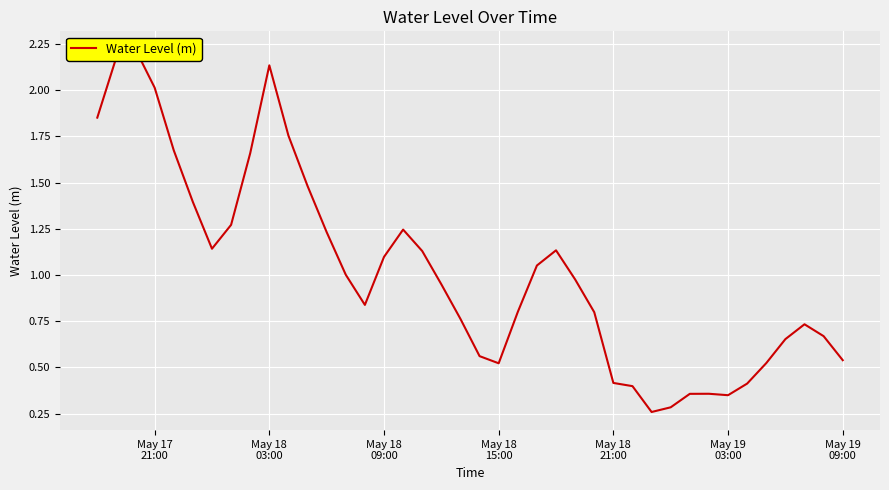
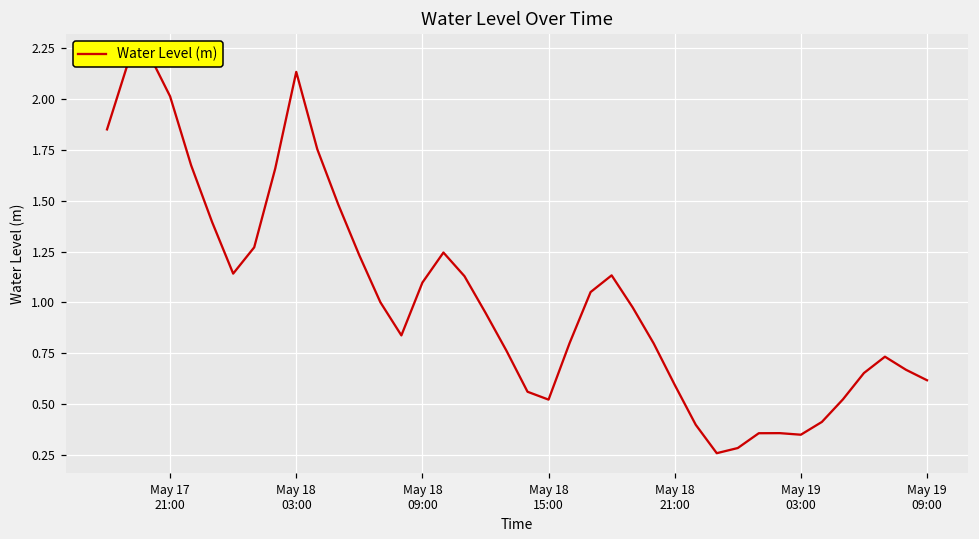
  {
    "May 17 21:00": 2.01,
    "May 18 03:00": 2.13,
    "May 18 09:00": 1.10,
    "May 18 15:00": 0.52,
-   "May 18 21:00": 0.42,
+   "May 18 21:00": 0.60,
    "May 19 03:00": 0.35,
-   "May 19 09:00": 0.54
+   "May 19 09:00": 0.62
  }
